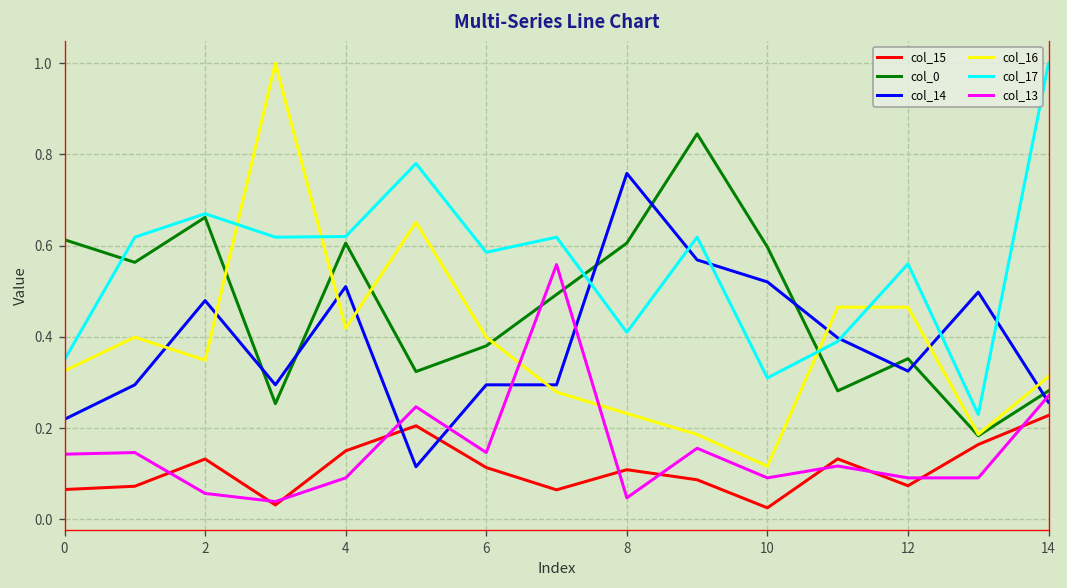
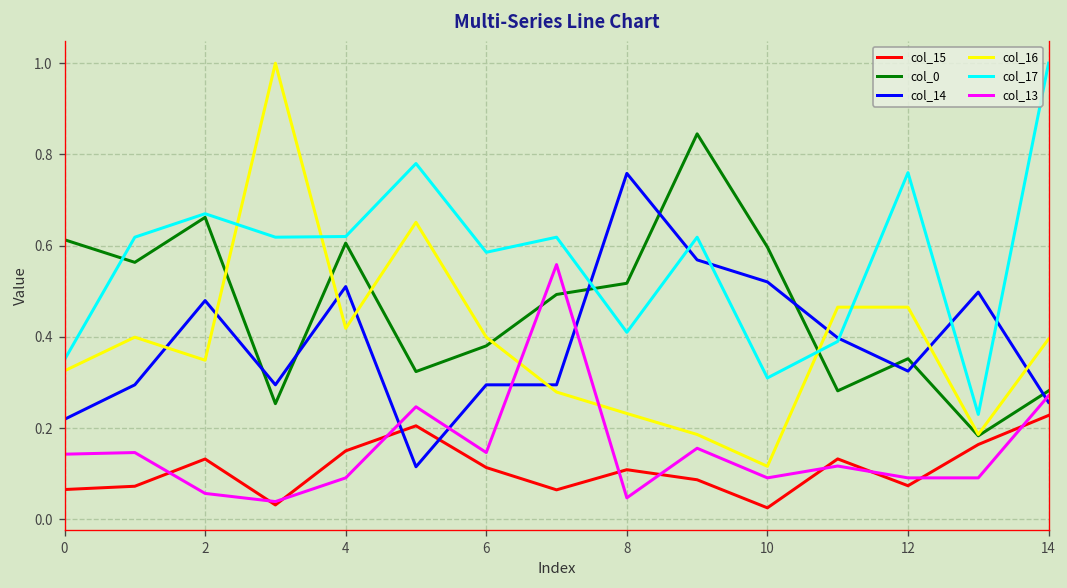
  {
    "col_15": {
      "0": 0.07,
      "2": 0.13,
      "4": 0.15,
      "6": 0.11,
      "8": 0.11,
      "10": 0.03,
      "12": 0.07,
      "14": 0.23
    },
    "col_0": {
      "0": 0.61,
      "2": 0.66,
      "4": 0.61,
      "6": 0.38,
-     "8": 0.61,
+     "8": 0.52,
      "10": 0.60,
      "12": 0.35,
      "14": 0.28
    },
    "col_14": {
      "0": 0.22,
      "2": 0.48,
      "4": 0.51,
      "6": 0.29,
      "8": 0.76,
      "10": 0.52,
      "12": 0.32,
      "14": 0.26
    },
    "col_16": {
      "0": 0.33,
      "2": 0.35,
      "4": 0.42,
      "6": 0.40,
      "8": 0.23,
      "10": 0.12,
      "12": 0.47,
-     "14": 0.31
+     "14": 0.40
    },
    "col_17": {
      "0": 0.35,
      "2": 0.67,
      "4": 0.62,
      "6": 0.59,
      "8": 0.41,
      "10": 0.31,
-     "12": 0.56,
+     "12": 0.76,
      "14": 1.00
    },
    "col_13": {
      "0": 0.14,
      "2": 0.06,
      "4": 0.09,
      "6": 0.15,
      "8": 0.05,
      "10": 0.09,
      "12": 0.09,
      "14": 0.27
    }
  }
